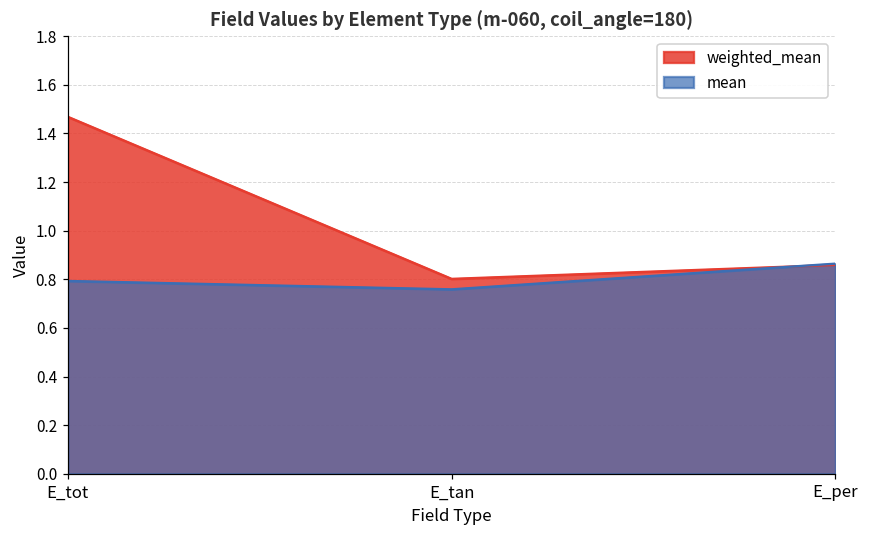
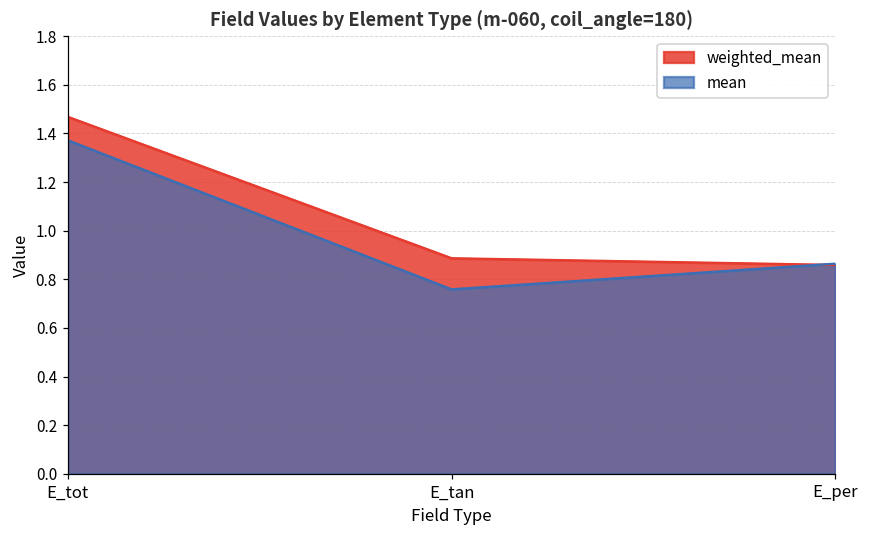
  {
    "weighted_mean": {
      "E_tot": 1.47,
-     "E_tan": 0.80
+     "E_tan": 0.89
    },
    "mean": {
-     "E_tot": 0.79,
+     "E_tot": 1.37,
      "E_tan": 0.76
    }
  }
